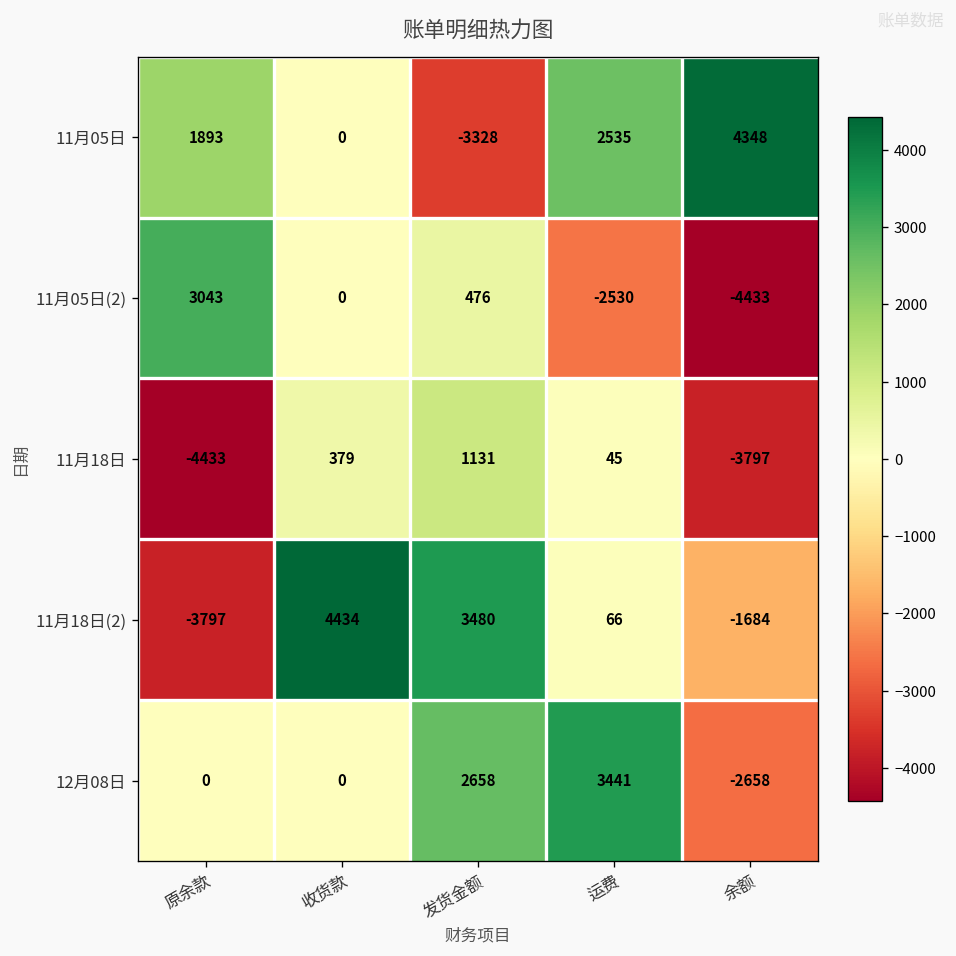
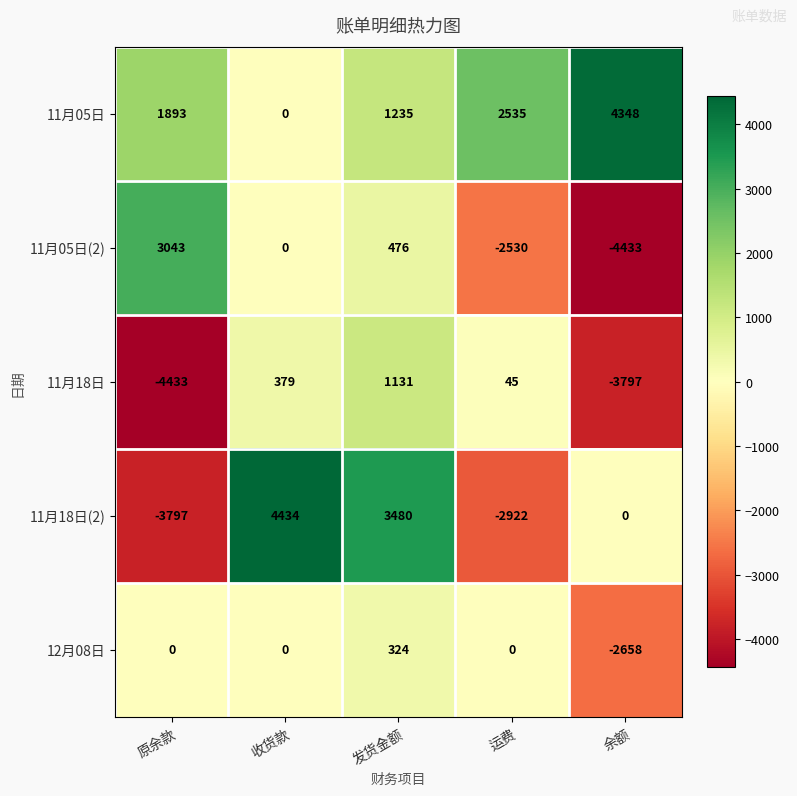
  {
    "11月05日": {
      "原余款": 1893,
      "收货款": 0,
-     "发货金额": -3328,
+     "发货金额": 1235,
      "运费": 2535,
      "余额": 4348
    },
    "11月05日(2)": {
      "原余款": 3043,
      "收货款": 0,
      "发货金额": 476,
      "运费": -2530,
      "余额": -4433
    },
    "11月18日": {
      "原余款": -4433,
      "收货款": 379,
      "发货金额": 1131,
      "运费": 45,
      "余额": -3797
    },
    "11月18日(2)": {
      "原余款": -3797,
      "收货款": 4434,
      "发货金额": 3480,
-     "运费": 66,
-     "余额": -1684
+     "运费": -2922,
+     "余额": 0
    },
    "12月08日": {
      "原余款": 0,
      "收货款": 0,
-     "发货金额": 2658,
-     "运费": 3441,
+     "发货金额": 324,
+     "运费": 0,
      "余额": -2658
    }
  }
